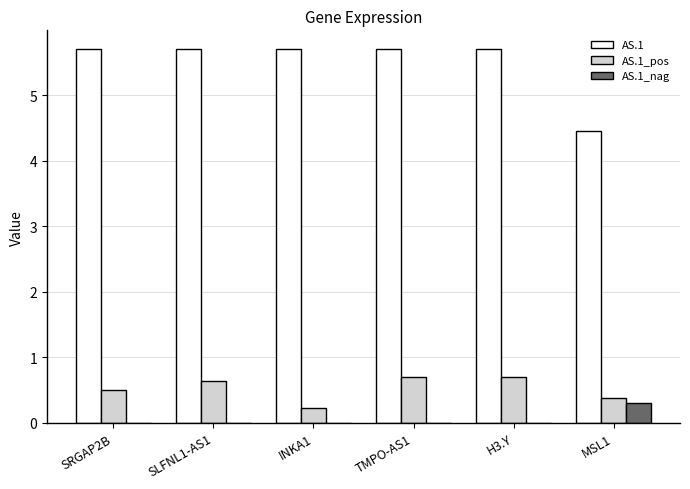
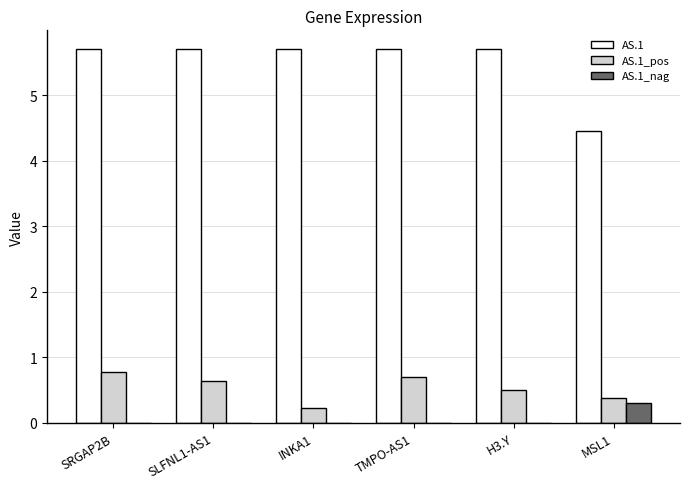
  {
    "AS.1": {
      "SRGAP2B": 5.7,
      "SLFNL1-AS1": 5.7,
      "INKA1": 5.7,
      "TMPO-AS1": 5.7,
      "H3.Y": 5.7,
      "MSL1": 4.5
    },
    "AS.1_pos": {
-     "SRGAP2B": 0.5,
+     "SRGAP2B": 0.8,
      "SLFNL1-AS1": 0.6,
      "INKA1": 0.2,
      "TMPO-AS1": 0.7,
-     "H3.Y": 0.7,
+     "H3.Y": 0.5,
      "MSL1": 0.4
    },
    "AS.1_nag": {
      "SRGAP2B": 0.0,
      "SLFNL1-AS1": 0.0,
      "INKA1": 0.0,
      "TMPO-AS1": 0.0,
      "H3.Y": 0.0,
      "MSL1": 0.3
    }
  }
